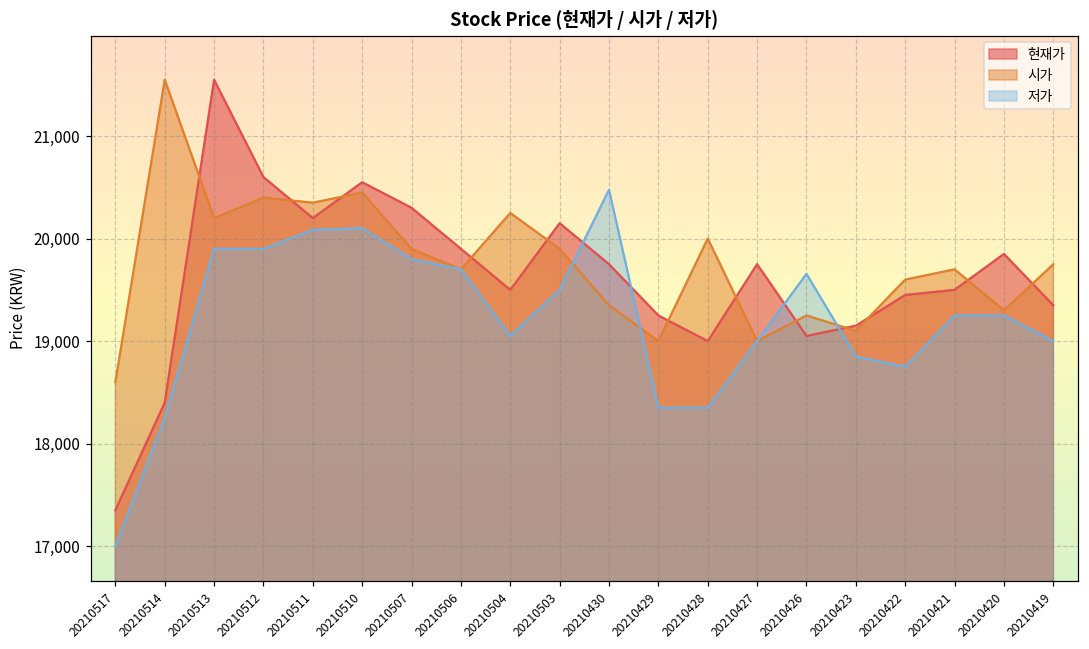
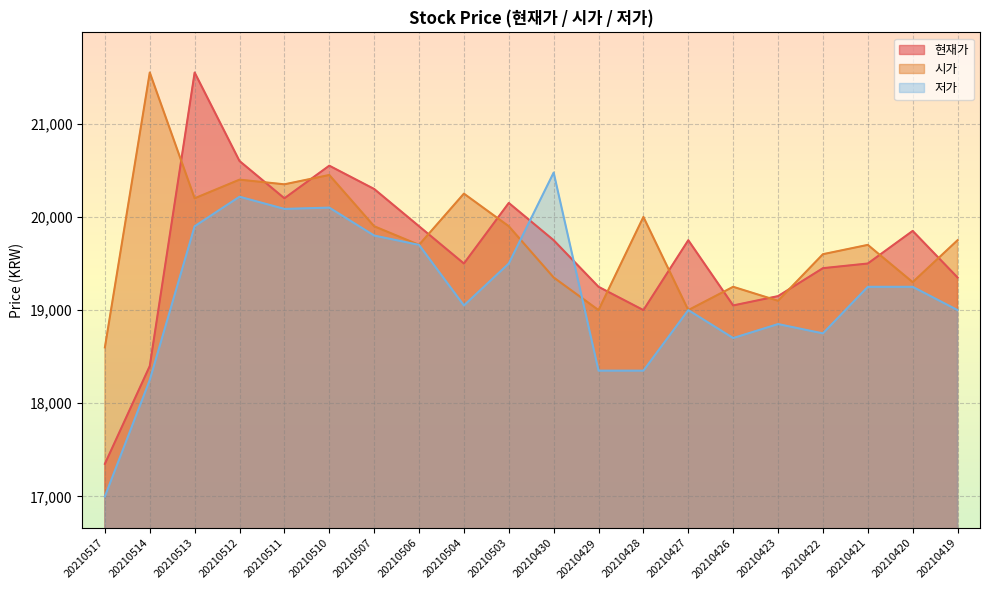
  {
    "저가": {
      "20210517": "17,000",
      "20210514": "18,300",
      "20210513": "19,900",
-     "20210512": "19,900",
+     "20210512": "20,200",
      "20210511": "20,100",
      "20210510": "20,100",
      "20210507": "19,800",
      "20210504": "19,100",
      "20210503": "19,500",
      "20210430": "20,500",
      "20210429": "18,400",
      "20210428": "18,400",
-     "20210426": "19,700",
+     "20210426": "18,700",
      "20210423": "18,900",
      "20210422": "18,800",
      "20210421": "19,300",
      "20210420": "19,300",
      "20210419": "19,000"
    }
  }
